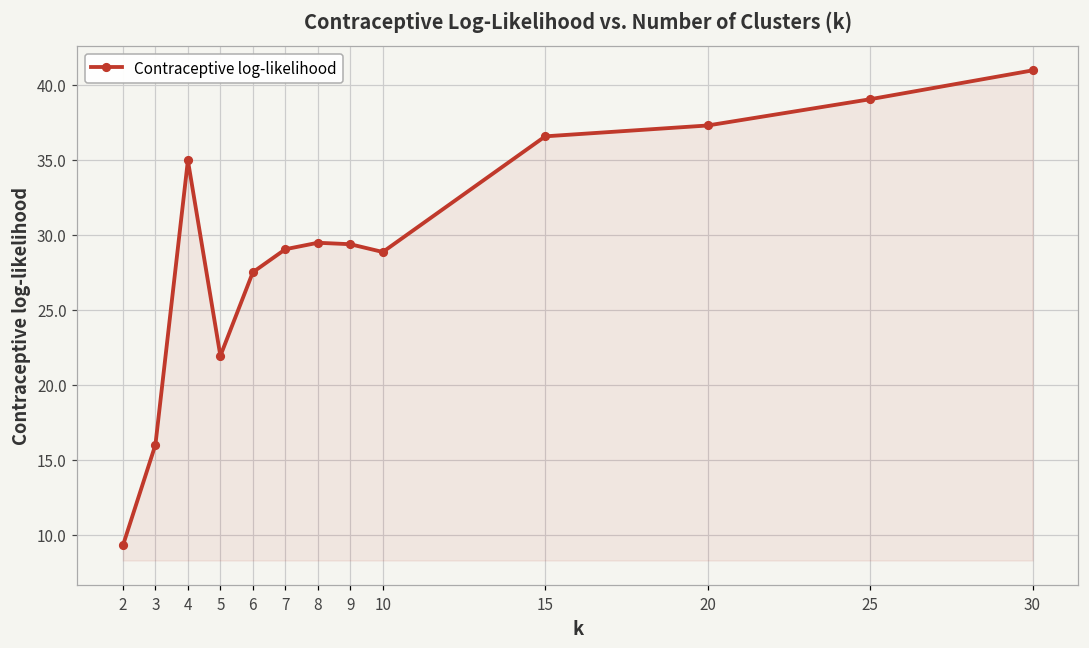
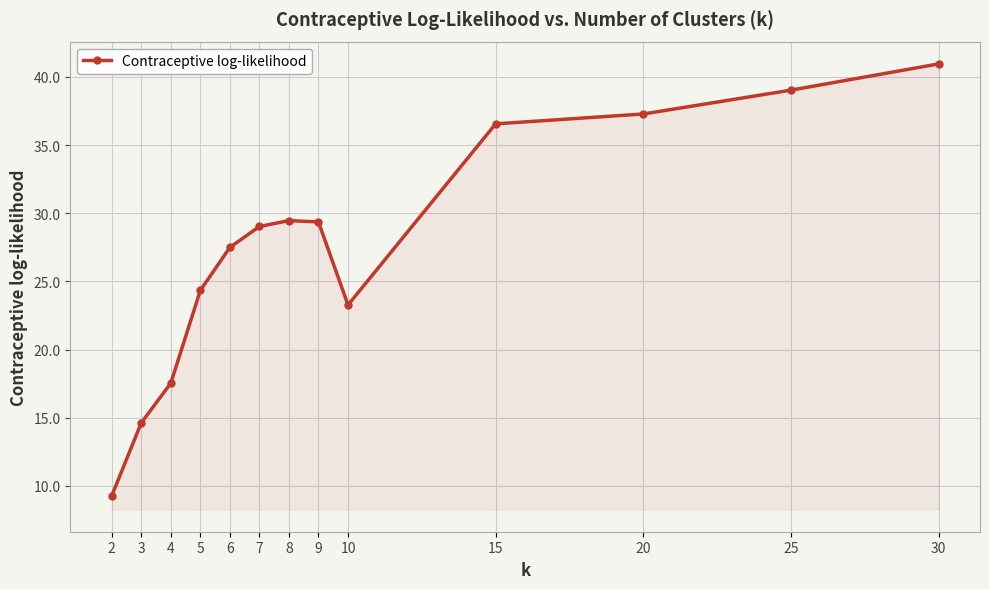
  {
    "2": 9.3,
-   "3": 16.0,
-   "4": 34.9,
-   "5": 21.9,
+   "3": 14.6,
+   "4": 17.5,
+   "5": 24.3,
    "6": 27.5,
    "7": 29.0,
    "8": 29.5,
    "9": 29.4,
-   "10": 28.8,
+   "10": 23.3,
    "15": 36.6,
    "20": 37.3,
    "25": 39.0,
    "30": 40.9
  }
